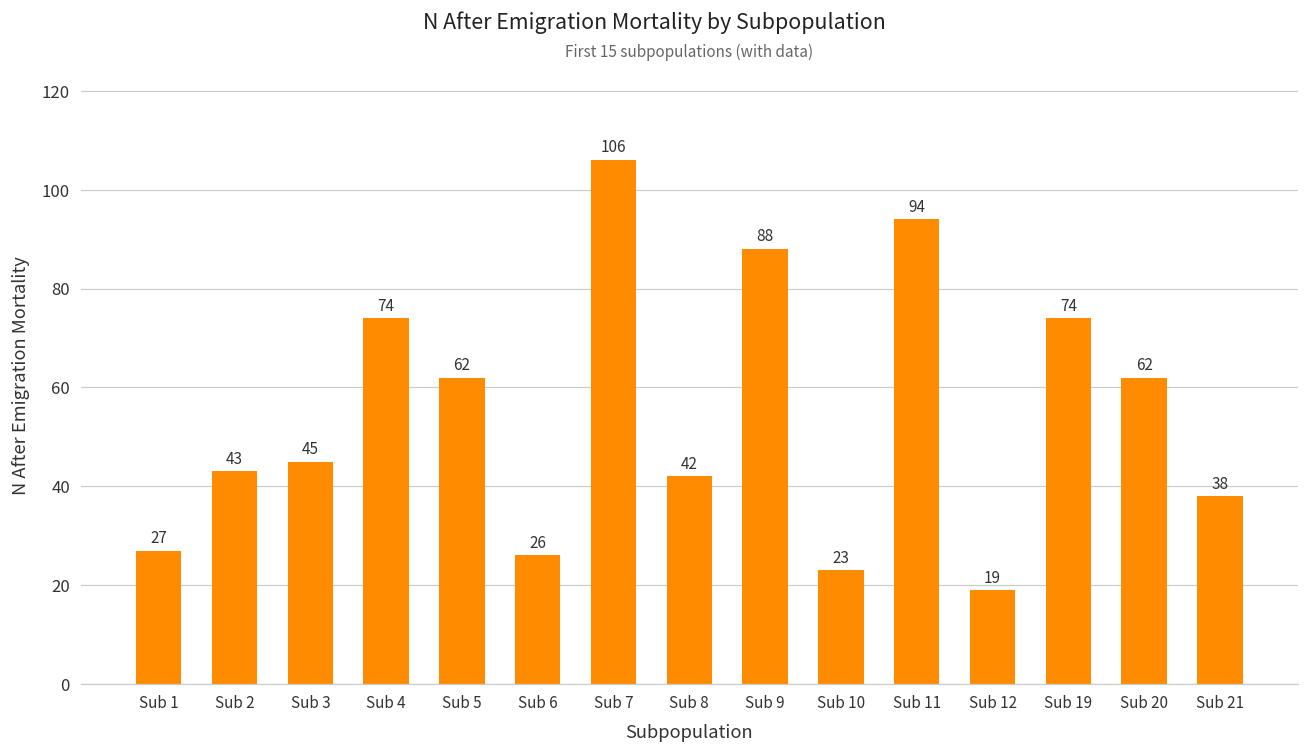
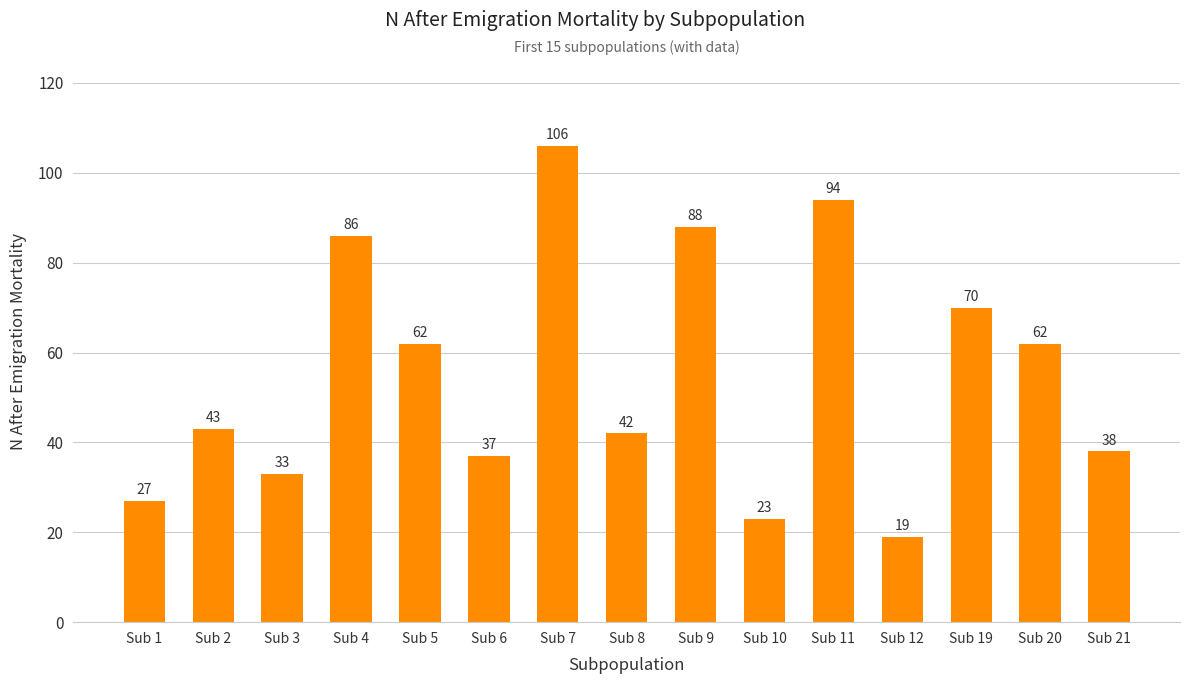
  {
    "Sub 1": 27,
    "Sub 2": 43,
-   "Sub 3": 45,
-   "Sub 4": 74,
+   "Sub 3": 33,
+   "Sub 4": 86,
    "Sub 5": 62,
-   "Sub 6": 26,
+   "Sub 6": 37,
    "Sub 7": 106,
    "Sub 8": 42,
    "Sub 9": 88,
    "Sub 10": 23,
    "Sub 11": 94,
    "Sub 12": 19,
-   "Sub 19": 74,
+   "Sub 19": 70,
    "Sub 20": 62,
    "Sub 21": 38
  }
